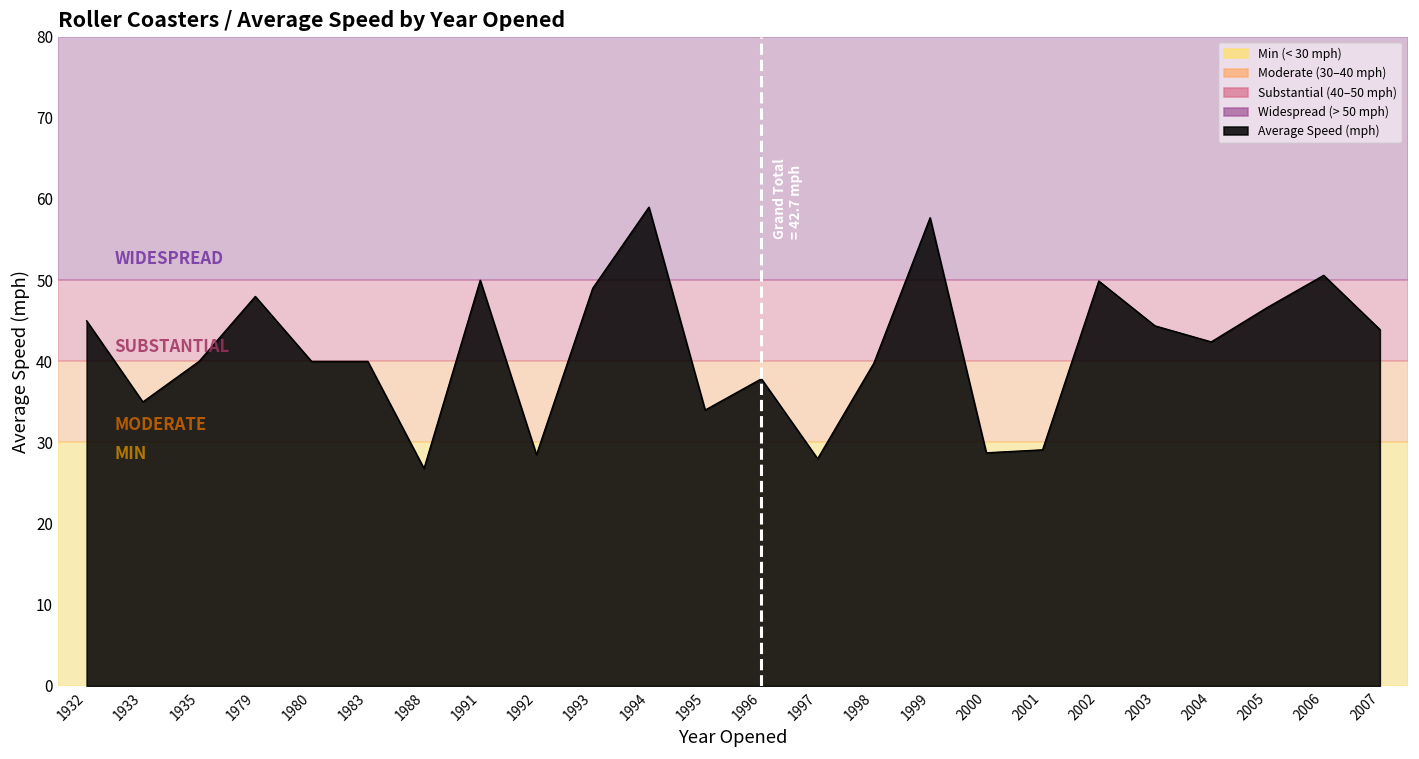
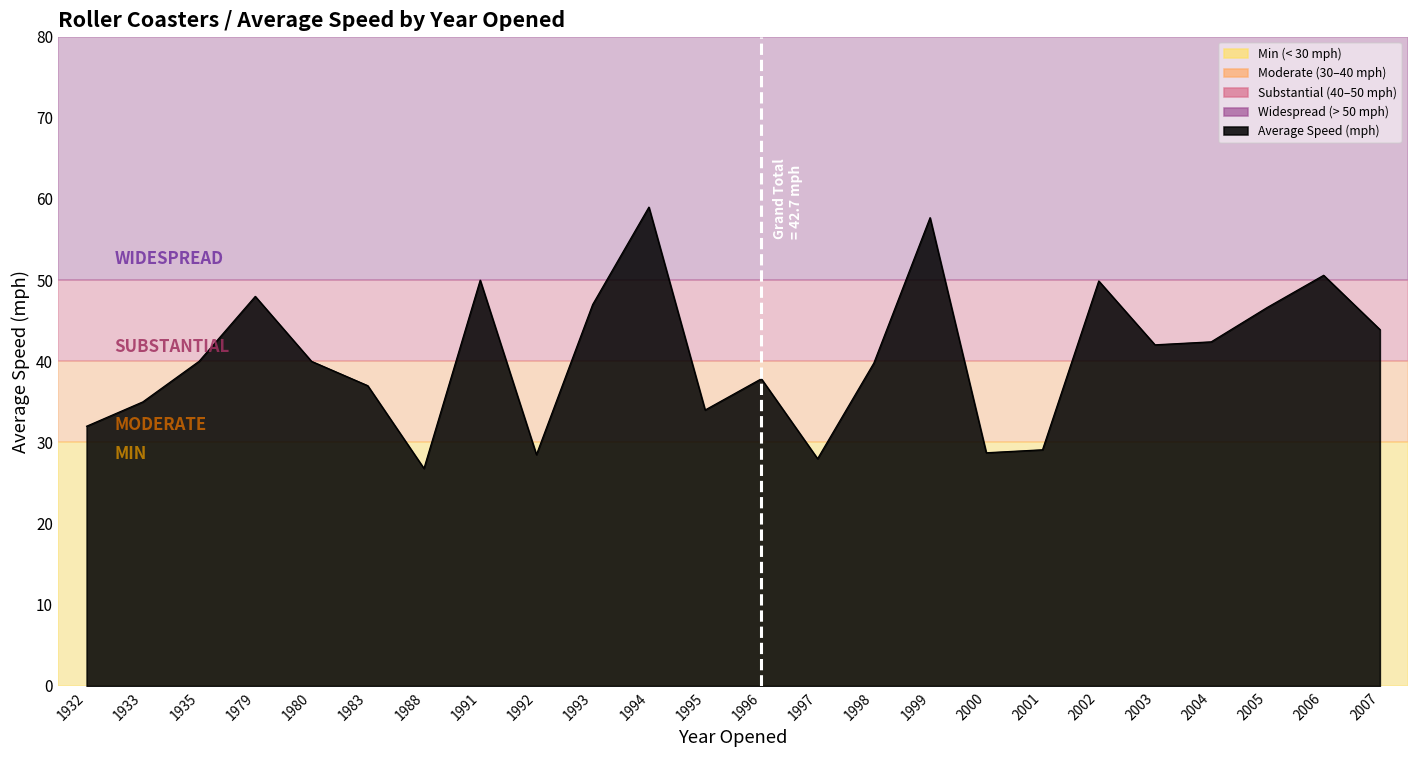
  {
-   "1932": 45,
+   "1932": 32,
    "1933": 35,
    "1935": 40,
    "1979": 48,
    "1980": 40,
-   "1983": 40,
+   "1983": 37,
    "1988": 27,
    "1991": 50,
    "1992": 29,
-   "1993": 49,
+   "1993": 47,
    "1994": 59,
    "1995": 34,
    "1996": 38,
    "1997": 28,
    "1998": 40,
    "1999": 58,
    "2000": 29,
    "2001": 29,
    "2002": 50,
-   "2003": 44,
+   "2003": 42,
    "2004": 42,
    "2005": 47,
    "2006": 51,
    "2007": 44
  }
